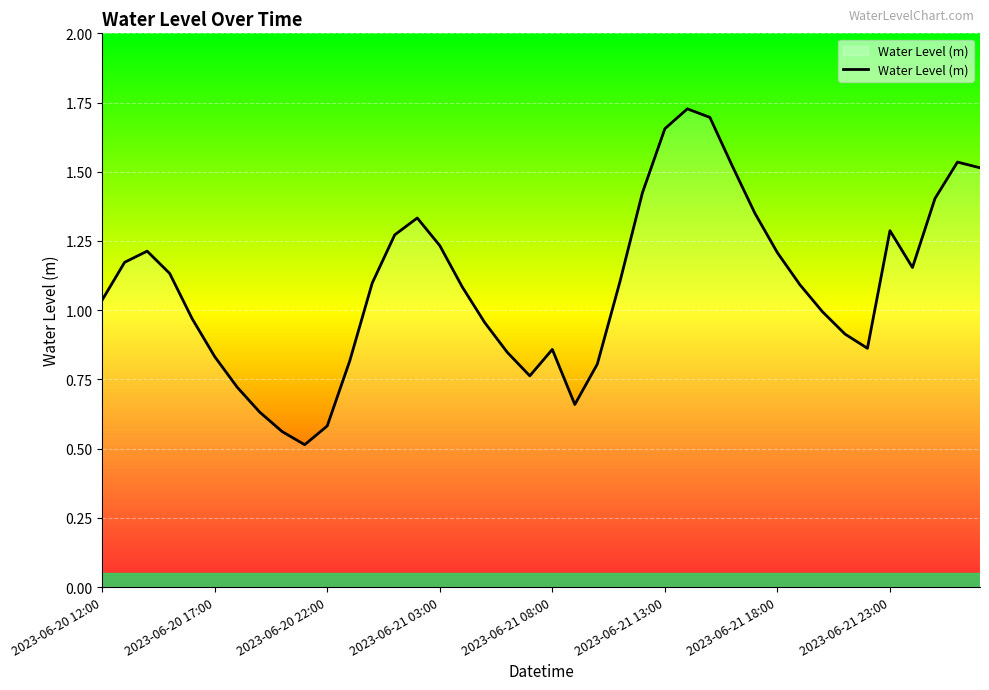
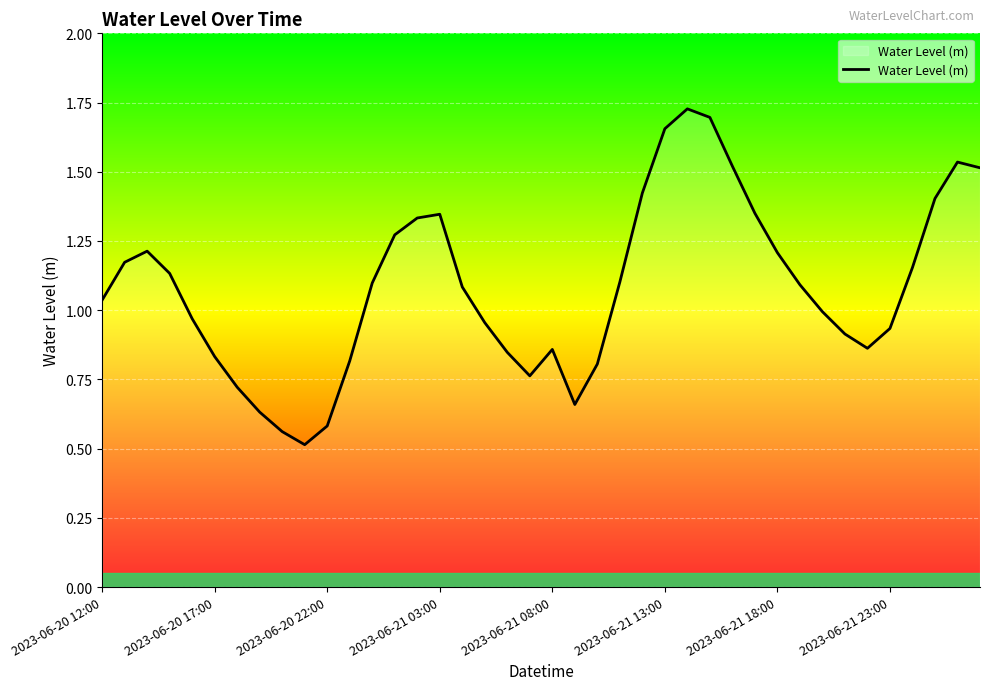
  {
    "2023-06-20 12:00": 1.04,
    "2023-06-20 17:00": 0.83,
    "2023-06-20 22:00": 0.58,
-   "2023-06-21 03:00": 1.23,
+   "2023-06-21 03:00": 1.35,
    "2023-06-21 08:00": 0.86,
    "2023-06-21 13:00": 1.66,
    "2023-06-21 18:00": 1.21,
-   "2023-06-21 23:00": 1.29
+   "2023-06-21 23:00": 0.93
  }
